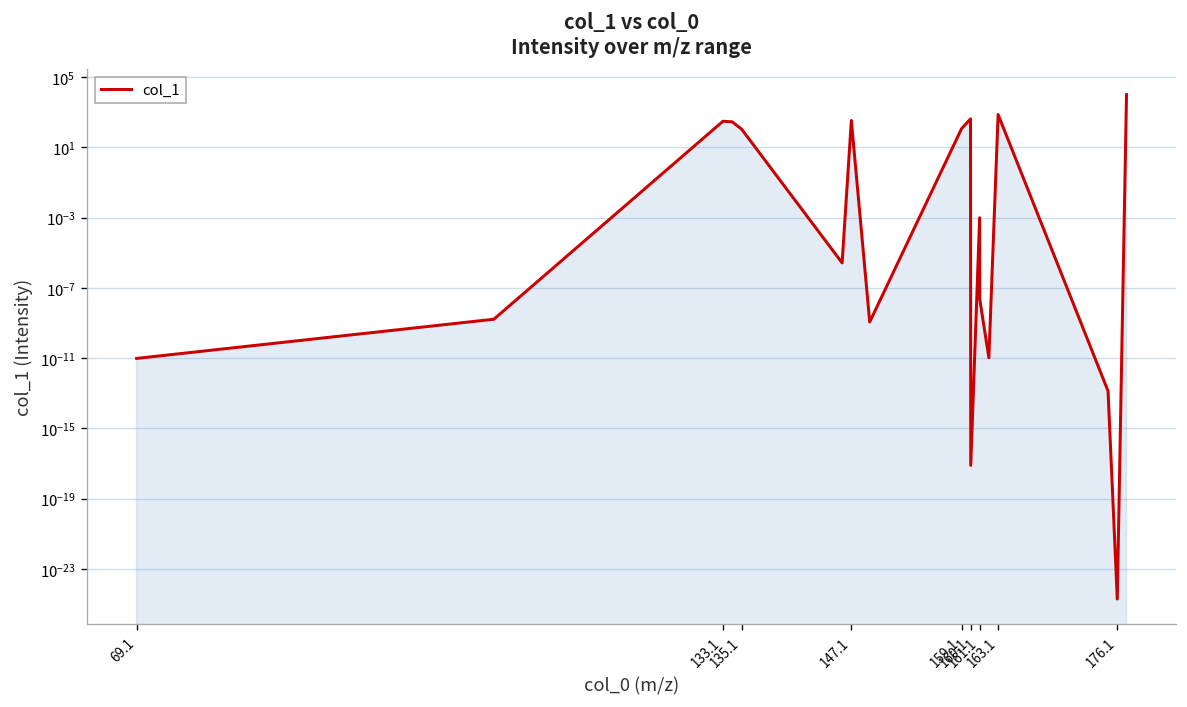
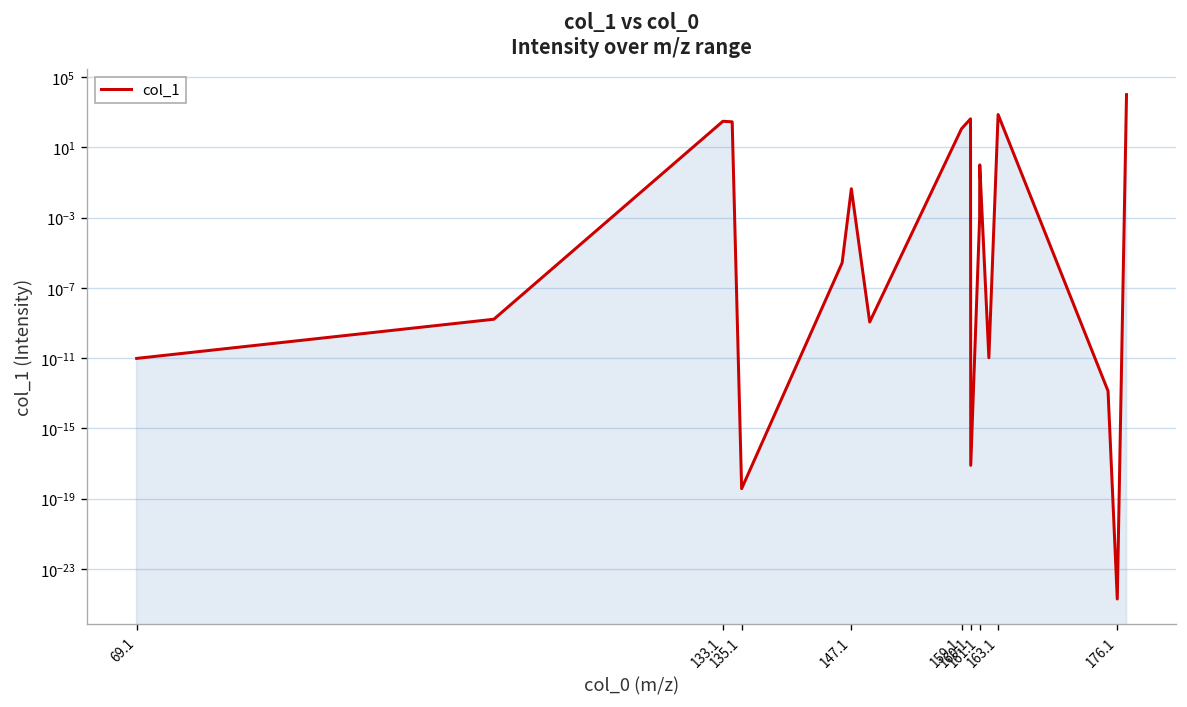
  {
    "69.1": 0.00000000001,
    "133.1": 300,
-   "135.1": 100,
-   "147.1": 300,
+   "135.1": 0,
+   "147.1": 0.04,
    "159.1": 100,
    "160.1": 0.000000000000,
-   "161.1": 0,
+   "161.1": 1,
    "163.1": 1000,
    "176.1": 0.000000000000
  }
